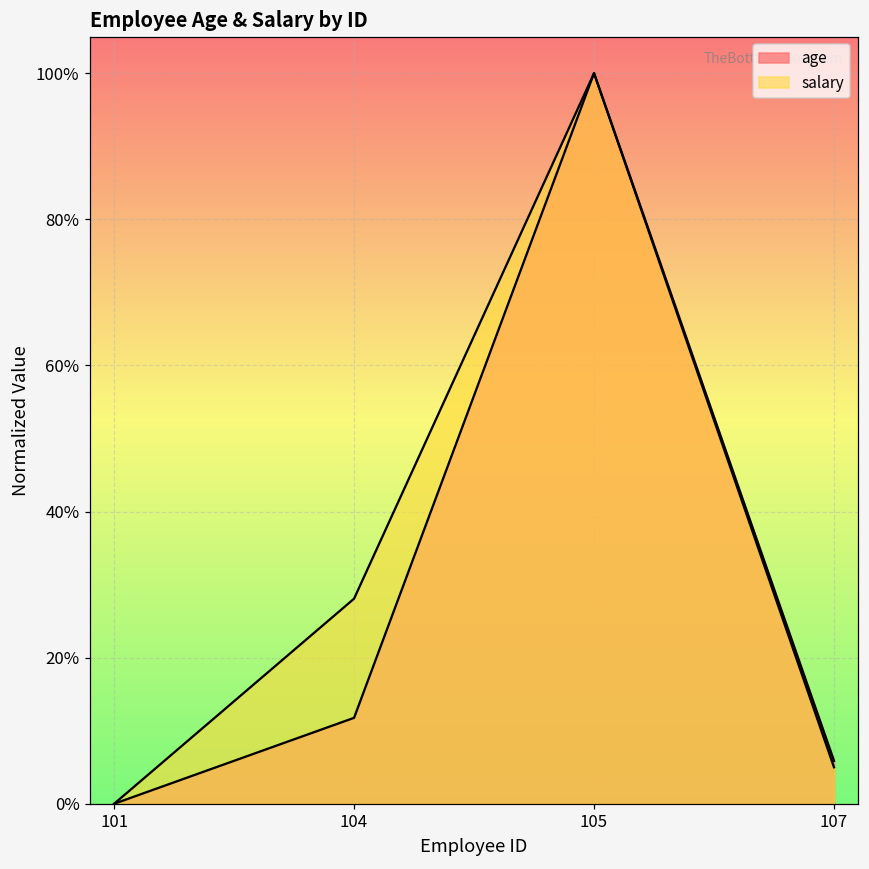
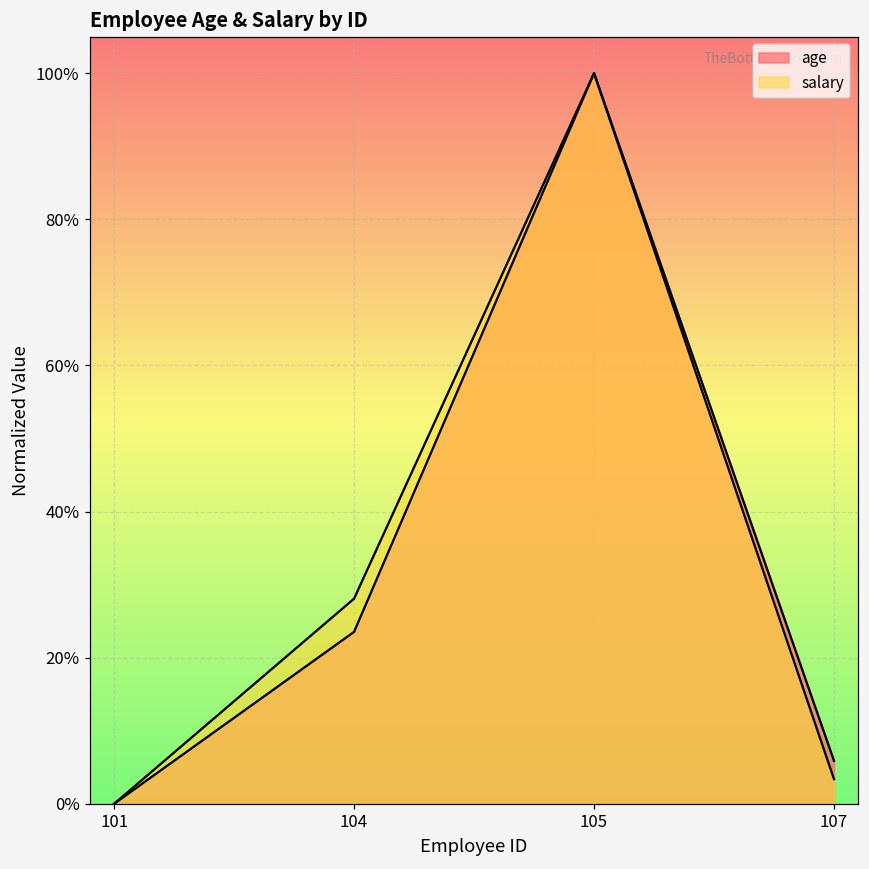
  {
    "age": {
-     "104": "12%",
+     "104": "24%",
      "107": "6%"
    },
    "salary": {
      "104": "28%",
-     "107": "5%"
+     "107": "3%"
    }
  }
